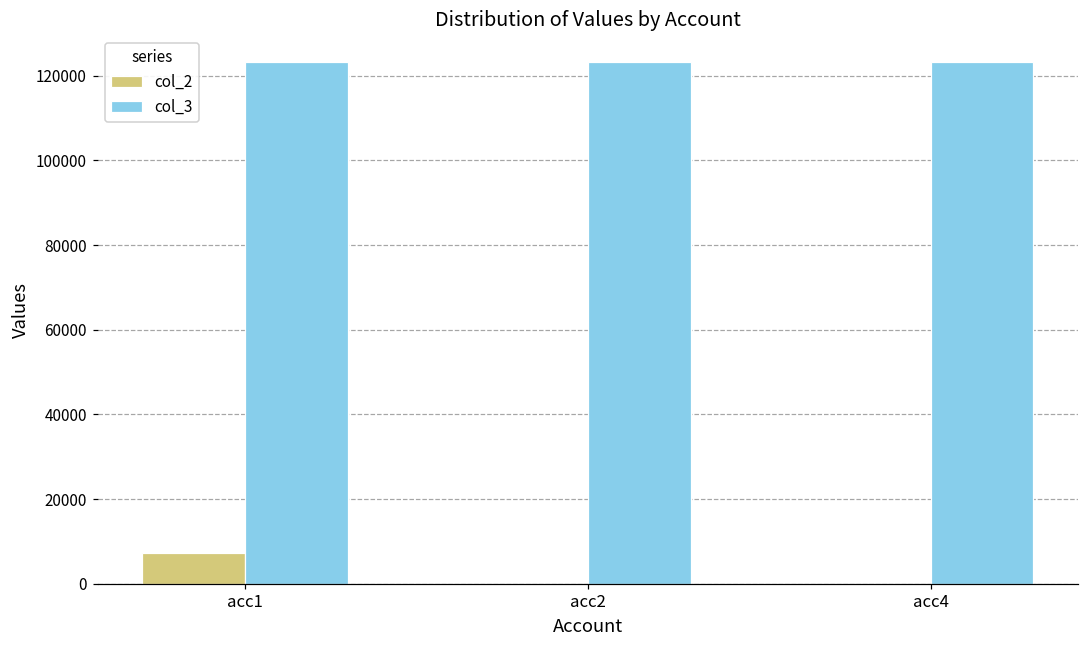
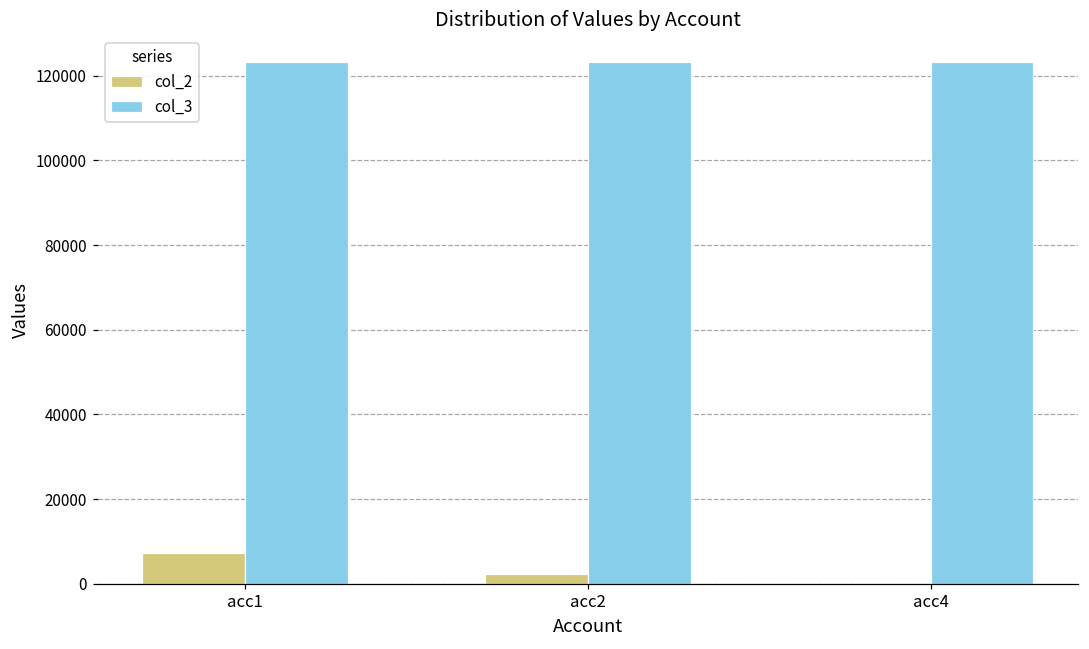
  {
    "col_2": {
      "acc1": 7000,
-     "acc2": 0
+     "acc2": 2000
    },
    "col_3": {
      "acc1": 123000,
      "acc2": 123000,
      "acc4": 123000
    }
  }
